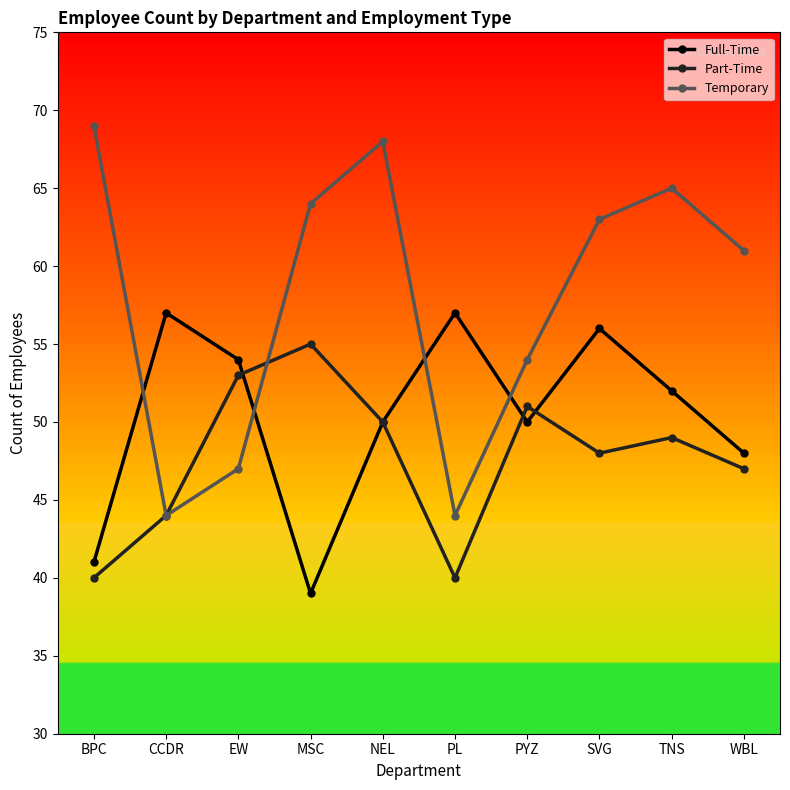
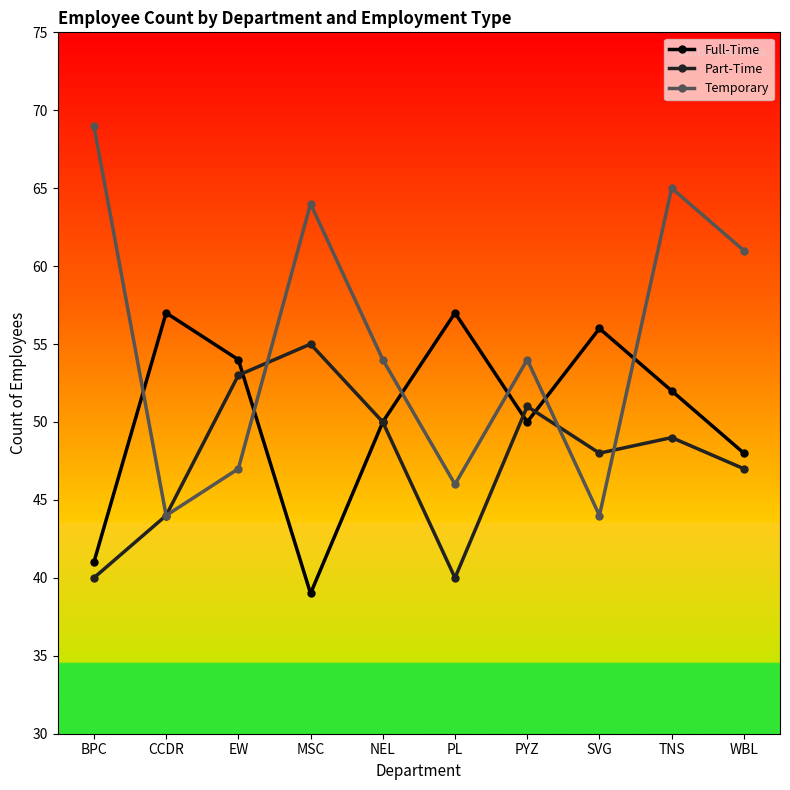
  {
    "Temporary": {
      "BPC": 69,
      "EW": 47,
      "MSC": 64,
-     "NEL": 68,
-     "PL": 44,
+     "NEL": 54,
+     "PL": 46,
      "PYZ": 54,
-     "SVG": 63,
+     "SVG": 44,
      "TNS": 65,
      "WBL": 61
    }
  }
